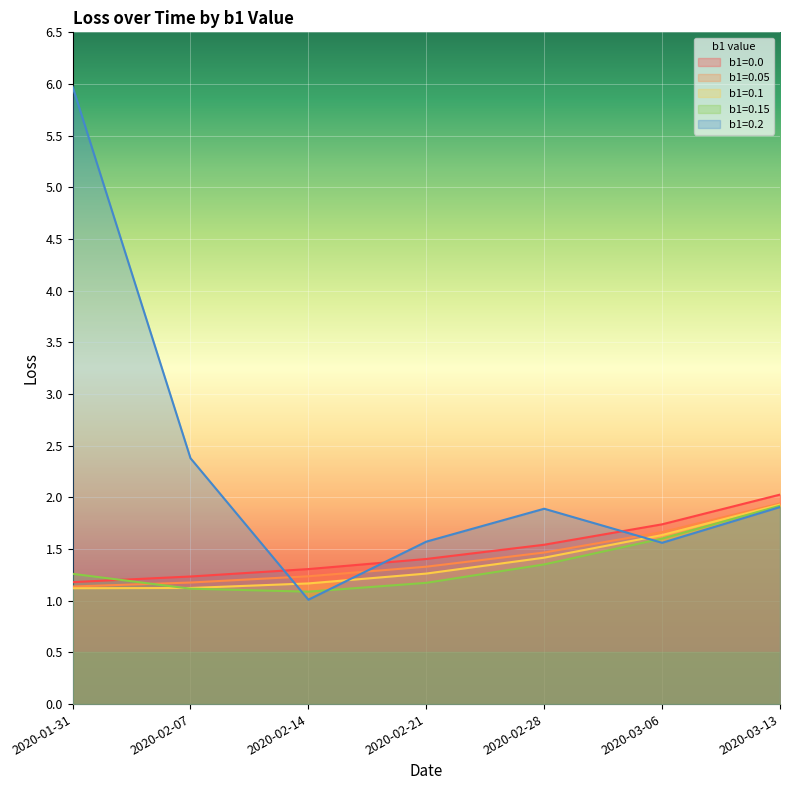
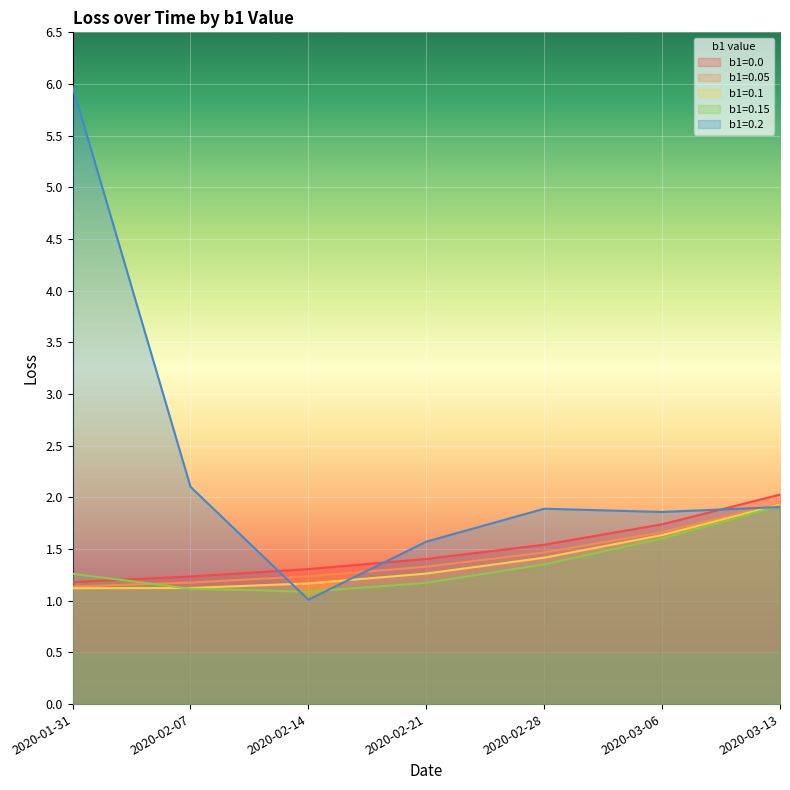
  {
    "b1=0.2": {
      "2020-01-31": 5.98,
-     "2020-02-07": 2.38,
+     "2020-02-07": 2.10,
      "2020-02-14": 1.01,
      "2020-02-21": 1.57,
      "2020-02-28": 1.89,
-     "2020-03-06": 1.56
+     "2020-03-06": 1.86
    }
  }
